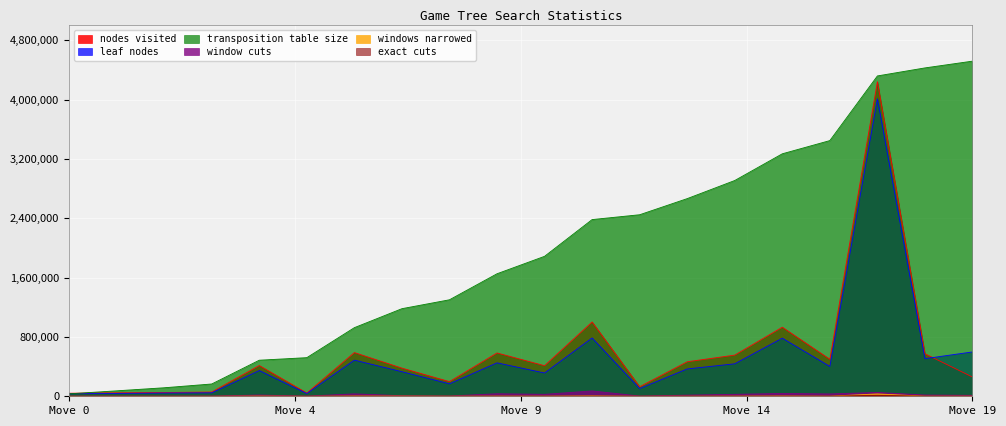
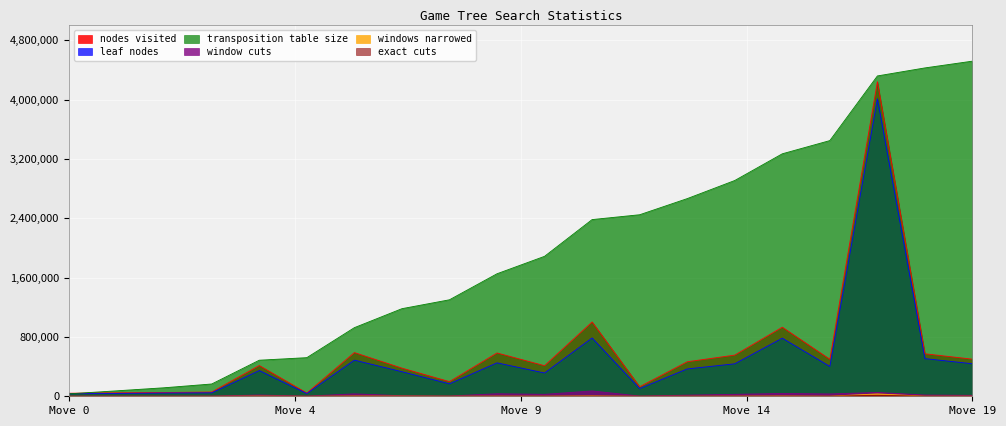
  {
    "nodes visited": {
-     "Move 19": "300,000"
+     "Move 19": "500,000"
    },
    "leaf nodes": {
-     "Move 19": "600,000"
+     "Move 19": "400,000"
    },
    "transposition table size": {
      "Move 19": "4,500,000"
    }
  }
